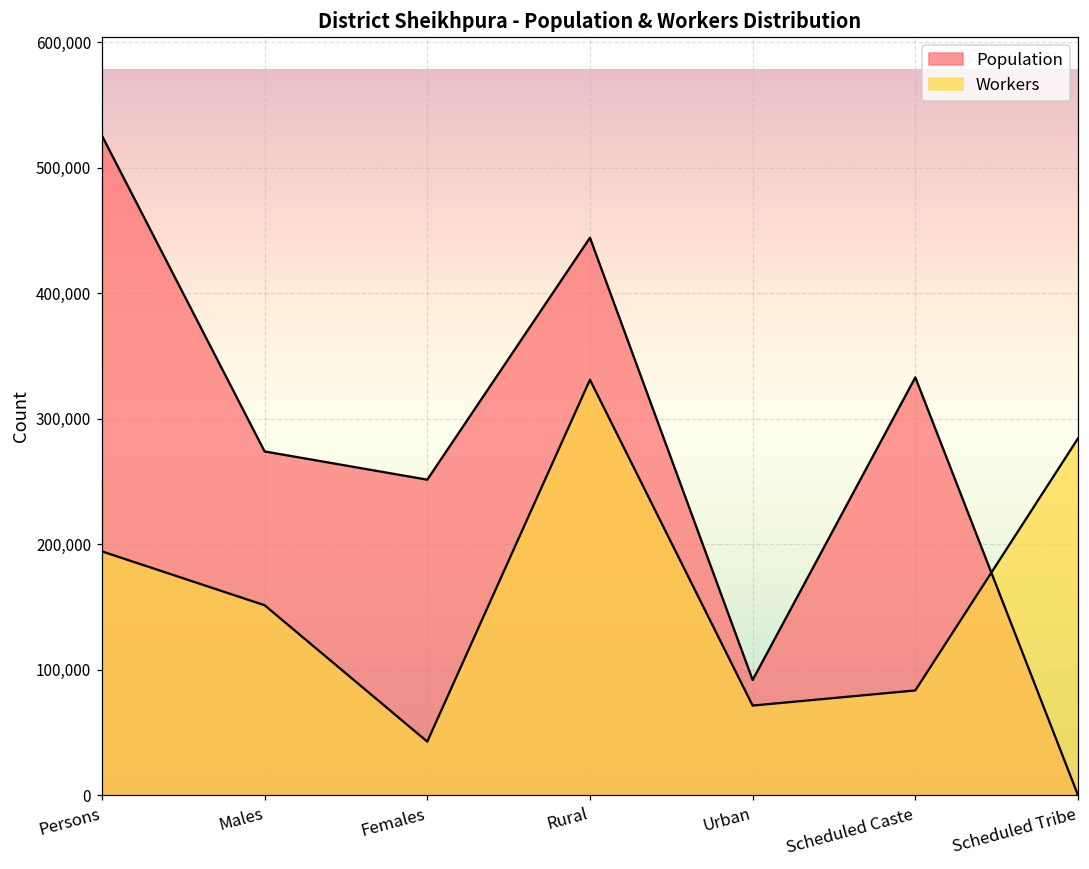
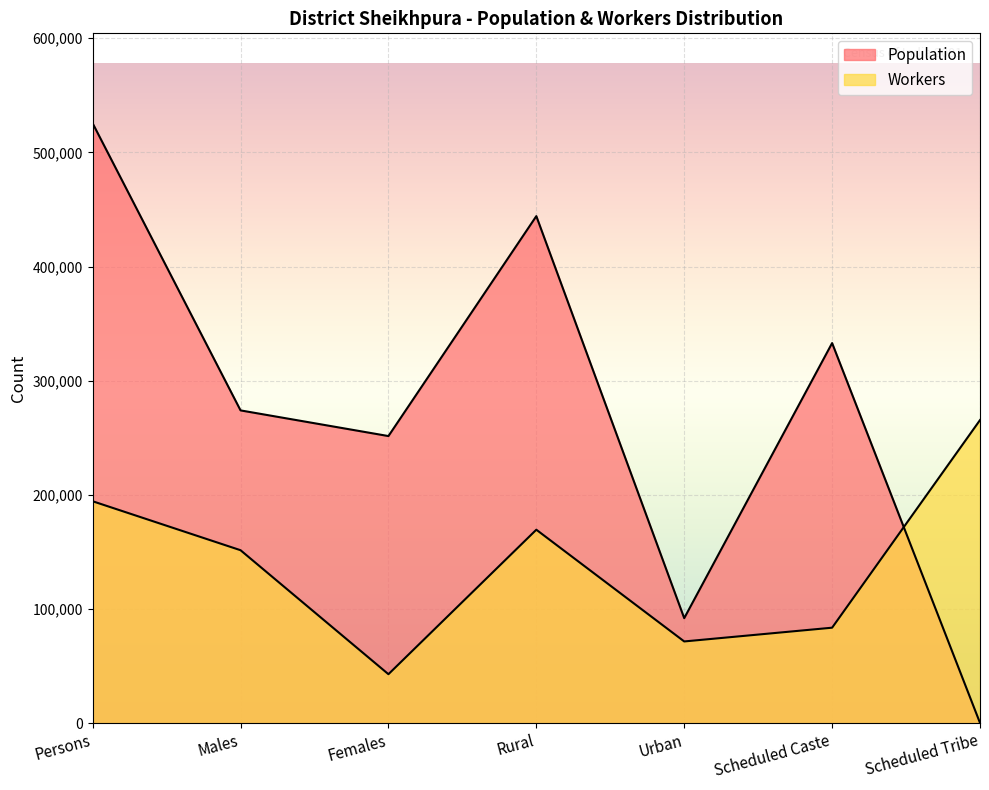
  {
    "Population": {
      "Persons": "526,000",
      "Males": "274,000",
      "Females": "252,000",
      "Rural": "444,000",
      "Urban": "92,000",
      "Scheduled Caste": "333,000",
      "Scheduled Tribe": "0"
    },
    "Workers": {
      "Persons": "194,000",
      "Males": "152,000",
      "Females": "43,000",
-     "Rural": "331,000",
+     "Rural": "169,000",
      "Urban": "72,000",
      "Scheduled Caste": "84,000",
-     "Scheduled Tribe": "284,000"
+     "Scheduled Tribe": "266,000"
    }
  }
